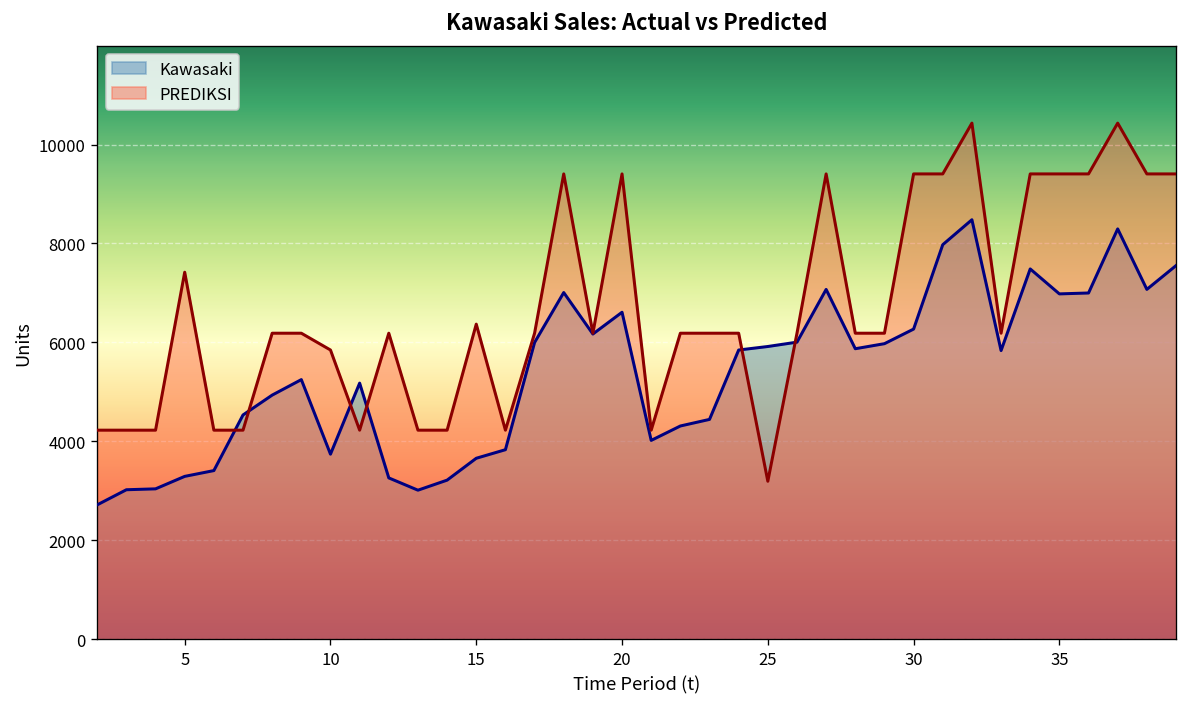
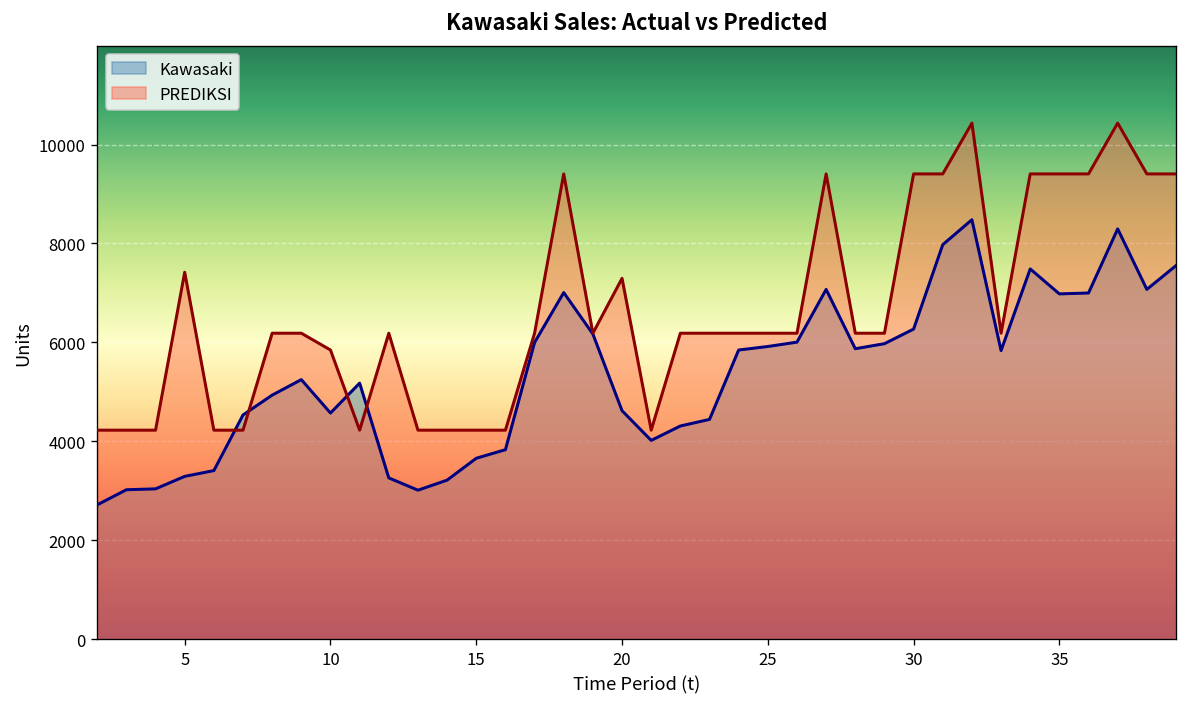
  {
    "Kawasaki": {
      "5": 3300,
-     "10": 3700,
+     "10": 4600,
      "15": 3700,
-     "20": 6600,
+     "20": 4600,
      "25": 5900,
      "30": 6300,
      "35": 7000
    },
    "PREDIKSI": {
      "5": 7400,
      "10": 5800,
-     "15": 6400,
-     "20": 9400,
-     "25": 3200,
+     "15": 4200,
+     "20": 7300,
+     "25": 6200,
      "30": 9400,
      "35": 9400
    }
  }
